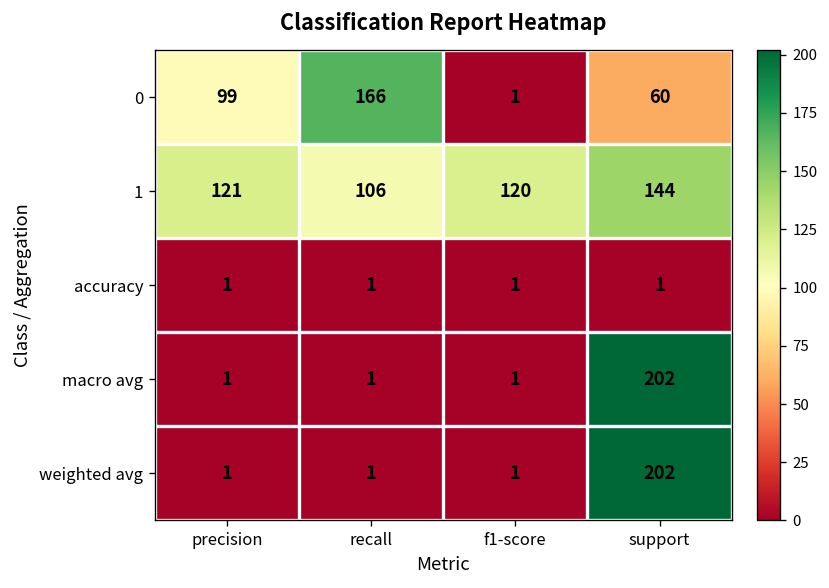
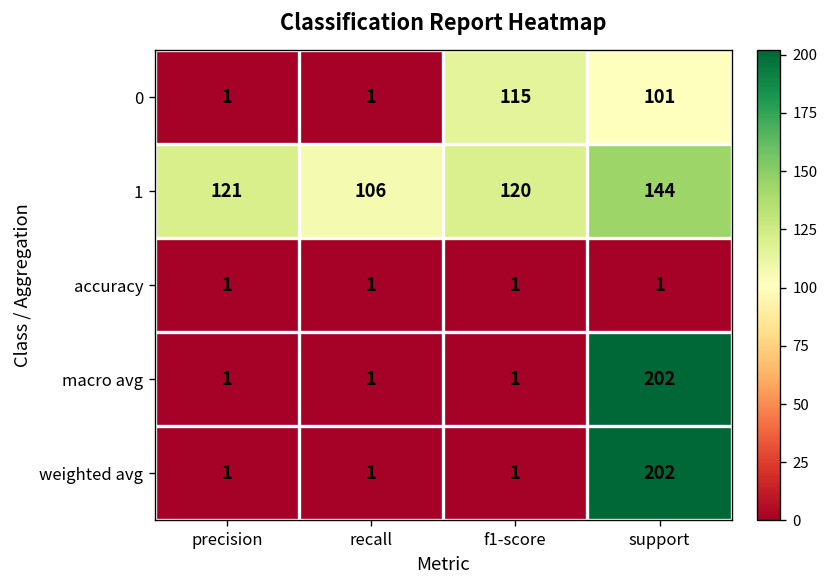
  {
    "0": {
-     "precision": 99,
-     "recall": 166,
-     "f1-score": 1,
-     "support": 60
+     "precision": 1,
+     "recall": 1,
+     "f1-score": 115,
+     "support": 101
    },
    "1": {
      "precision": 121,
      "recall": 106,
      "f1-score": 120,
      "support": 144
    },
    "accuracy": {
      "precision": 1,
      "recall": 1,
      "f1-score": 1,
      "support": 1
    },
    "macro avg": {
      "precision": 1,
      "recall": 1,
      "f1-score": 1,
      "support": 202
    },
    "weighted avg": {
      "precision": 1,
      "recall": 1,
      "f1-score": 1,
      "support": 202
    }
  }
